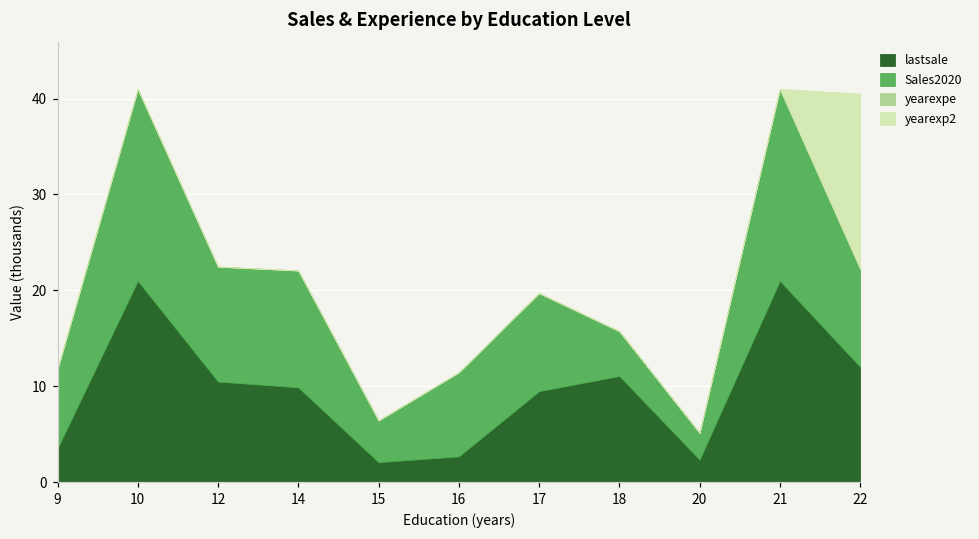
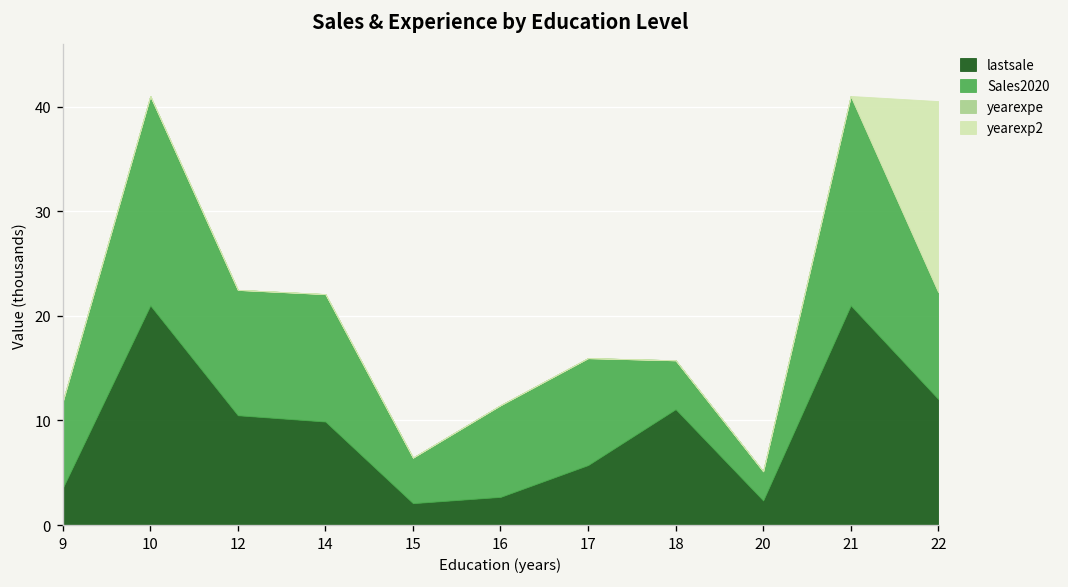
  {
    "lastsale": {
      "9": 4,
      "10": 21,
      "12": 11,
      "14": 10,
      "15": 2,
      "16": 3,
-     "17": 10,
+     "17": 6,
      "18": 11,
      "20": 2,
      "21": 21,
      "22": 12
    },
    "yearexp2": {
      "22": 18
    }
  }
